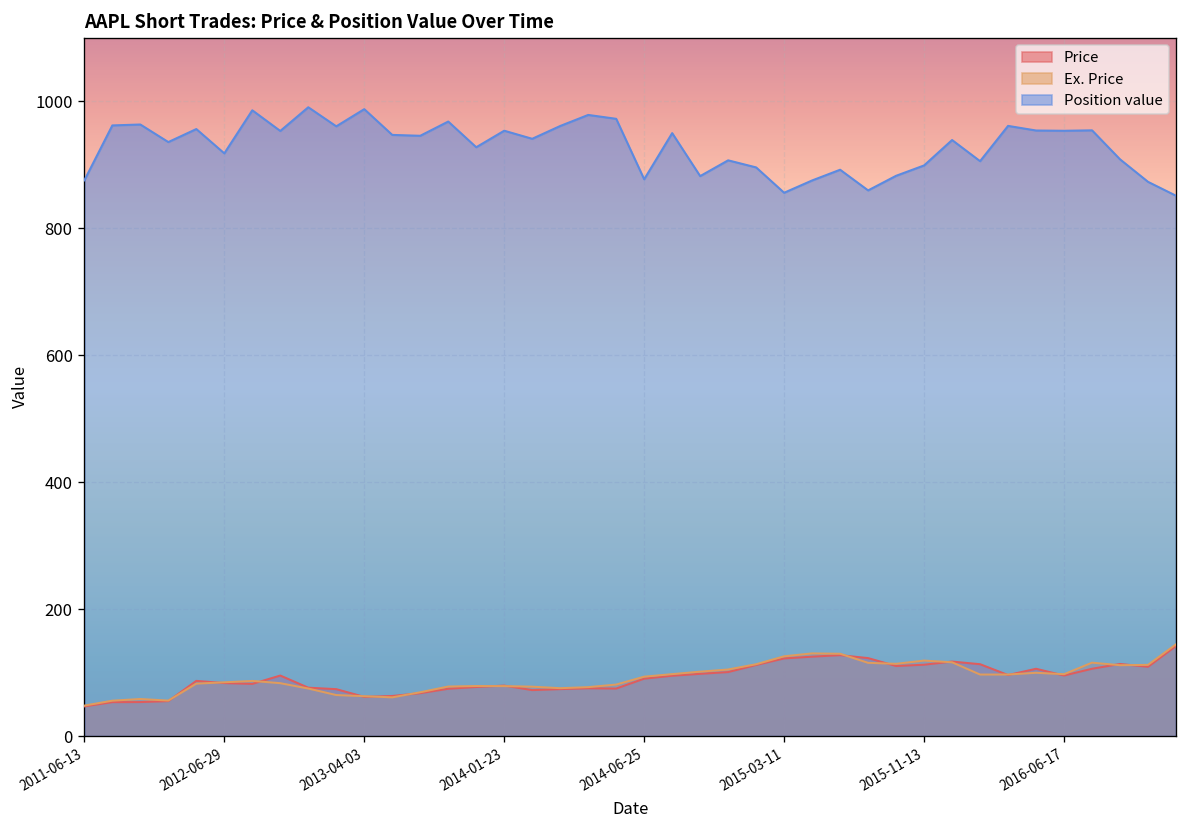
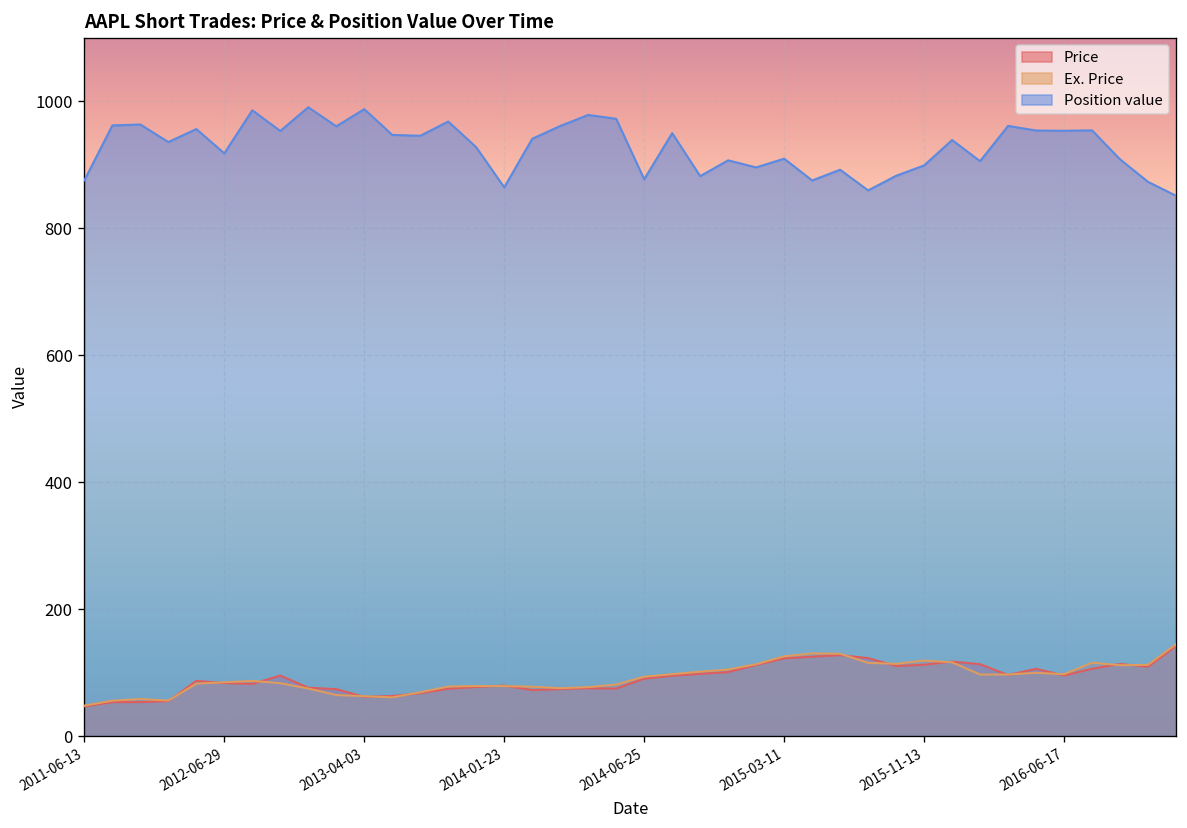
  {
    "Position value": {
      "2011-06-13": 880,
      "2012-06-29": 920,
      "2013-04-03": 990,
-     "2014-01-23": 950,
+     "2014-01-23": 860,
      "2014-06-25": 880,
-     "2015-03-11": 860,
+     "2015-03-11": 910,
      "2015-11-13": 900,
      "2016-06-17": 950
    }
  }
